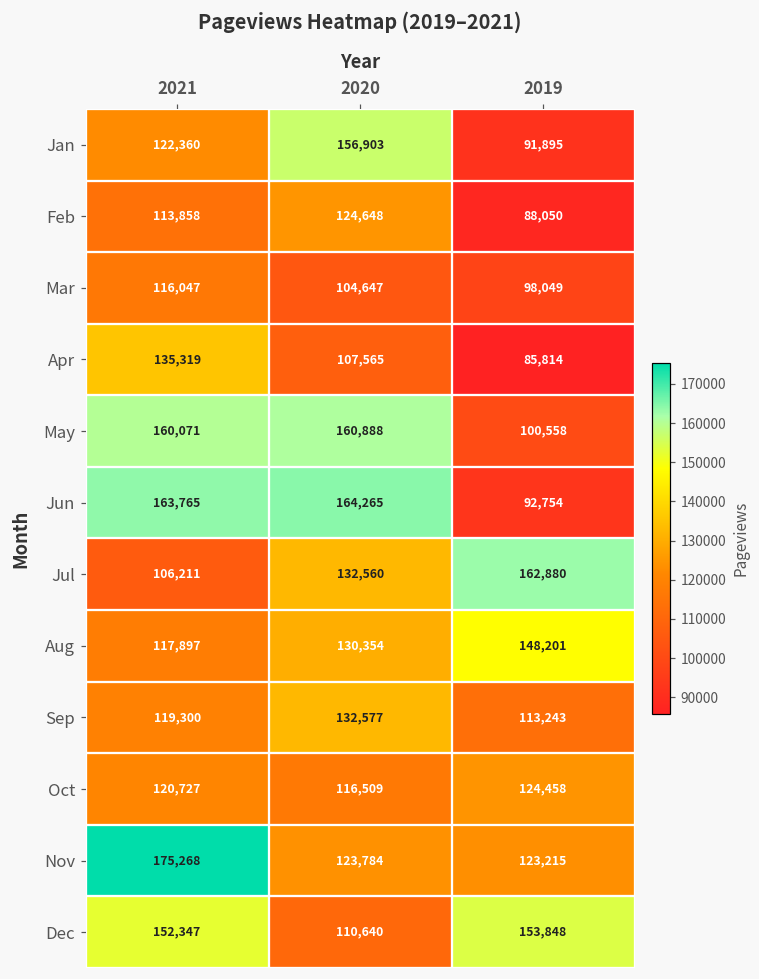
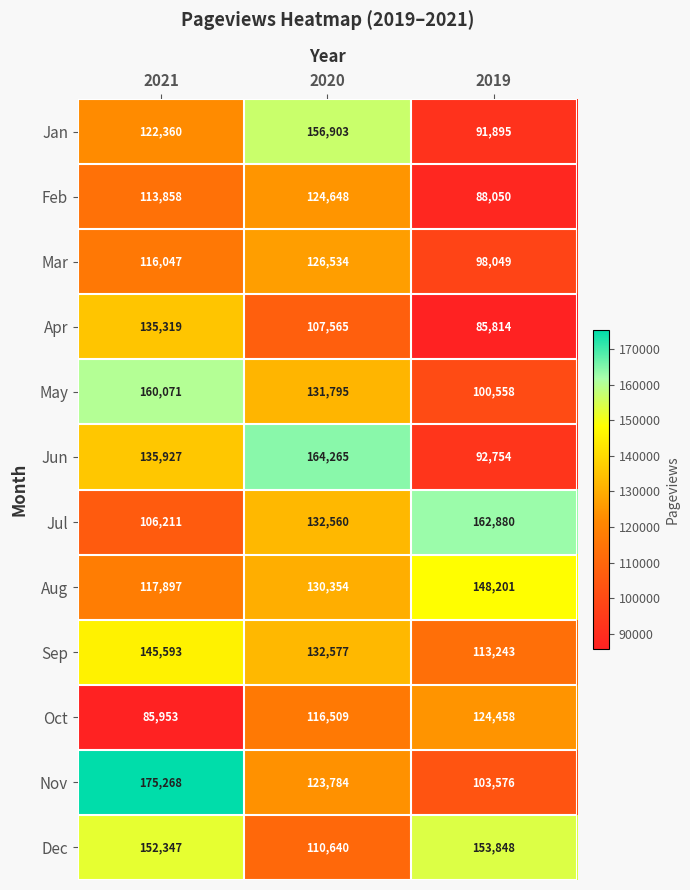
  {
    "Jan": {
      "2021": "122,360",
      "2020": "156,903",
      "2019": "91,895"
    },
    "Feb": {
      "2021": "113,858",
      "2020": "124,648",
      "2019": "88,050"
    },
    "Mar": {
      "2021": "116,047",
-     "2020": "104,647",
+     "2020": "126,534",
      "2019": "98,049"
    },
    "Apr": {
      "2021": "135,319",
      "2020": "107,565",
      "2019": "85,814"
    },
    "May": {
      "2021": "160,071",
-     "2020": "160,888",
+     "2020": "131,795",
      "2019": "100,558"
    },
    "Jun": {
-     "2021": "163,765",
+     "2021": "135,927",
      "2020": "164,265",
      "2019": "92,754"
    },
    "Jul": {
      "2021": "106,211",
      "2020": "132,560",
      "2019": "162,880"
    },
    "Aug": {
      "2021": "117,897",
      "2020": "130,354",
      "2019": "148,201"
    },
    "Sep": {
-     "2021": "119,300",
+     "2021": "145,593",
      "2020": "132,577",
      "2019": "113,243"
    },
    "Oct": {
-     "2021": "120,727",
+     "2021": "85,953",
      "2020": "116,509",
      "2019": "124,458"
    },
    "Nov": {
      "2021": "175,268",
      "2020": "123,784",
-     "2019": "123,215"
+     "2019": "103,576"
    },
    "Dec": {
      "2021": "152,347",
      "2020": "110,640",
      "2019": "153,848"
    }
  }
